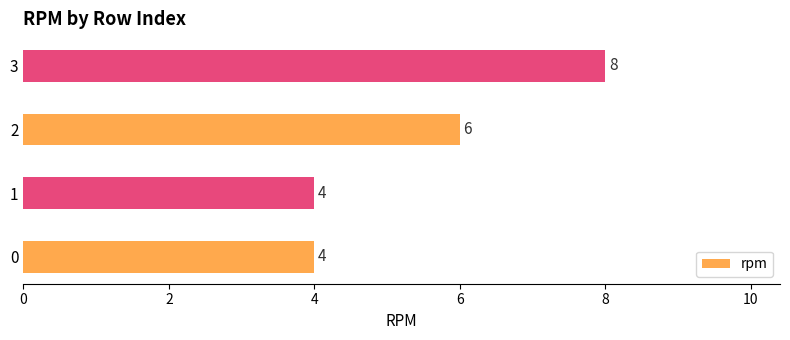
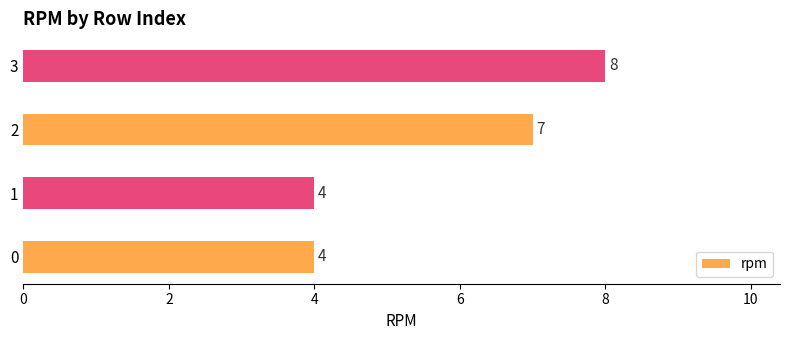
  {
    "3": 8,
-   "2": 6,
+   "2": 7,
    "1": 4,
    "0": 4
  }
